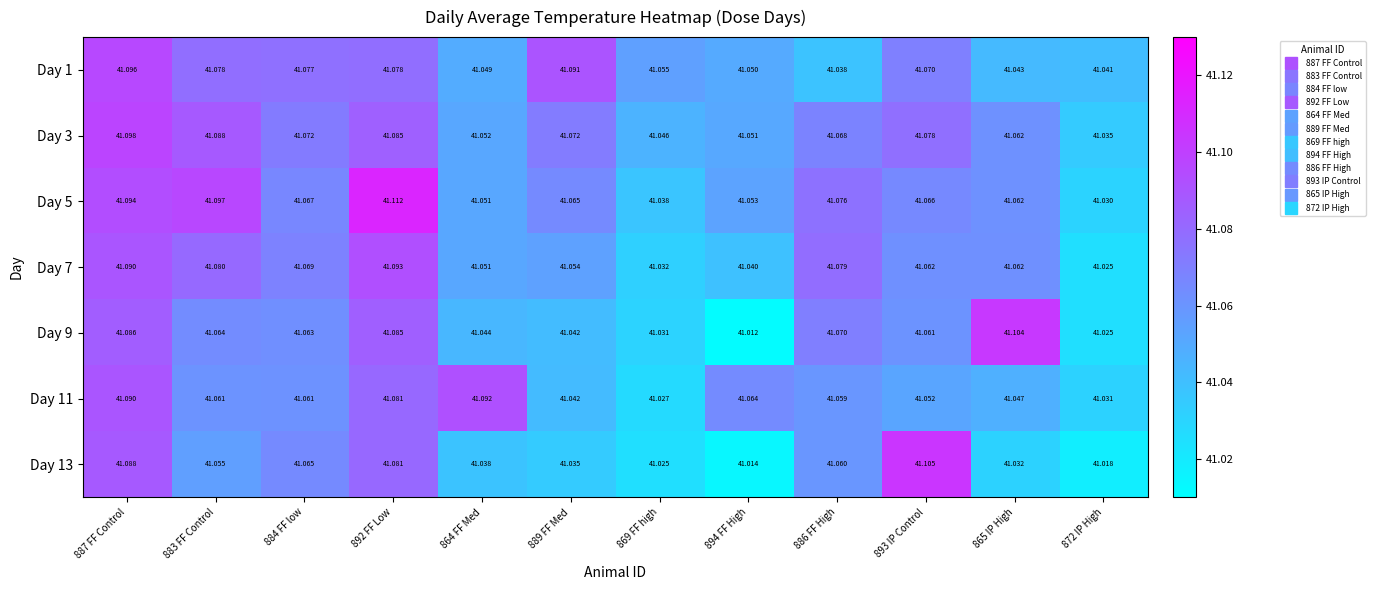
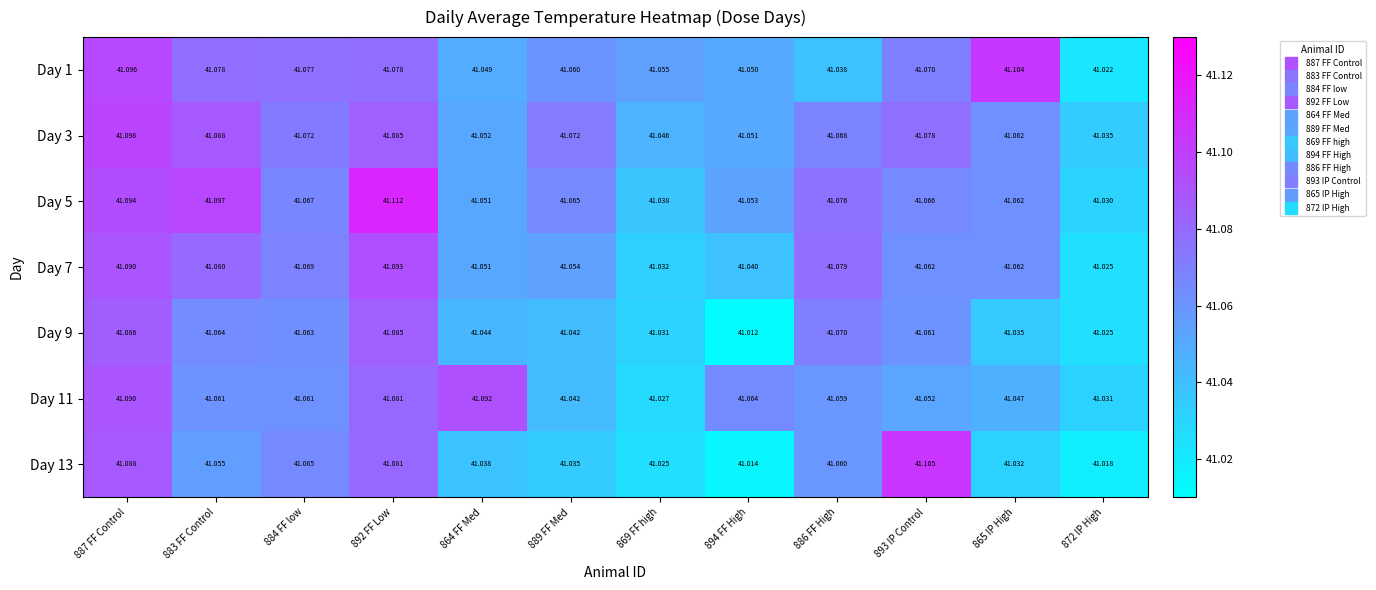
  {
    "Day 1": {
      "887 FF Control": 41.096,
      "883 FF Control": 41.078,
      "884 FF low": 41.077,
      "892 FF Low": 41.078,
      "864 FF Med": 41.049,
-     "889 FF Med": 41.091,
+     "889 FF Med": 41.060,
      "869 FF high": 41.055,
      "894 FF High": 41.050,
      "886 FF High": 41.038,
      "893 IP Control": 41.070,
-     "865 IP High": 41.043,
-     "872 IP High": 41.041
+     "865 IP High": 41.104,
+     "872 IP High": 41.022
    },
    "Day 3": {
      "887 FF Control": 41.098,
      "883 FF Control": 41.088,
      "884 FF low": 41.072,
      "892 FF Low": 41.085,
      "864 FF Med": 41.052,
      "889 FF Med": 41.072,
      "869 FF high": 41.046,
      "894 FF High": 41.051,
      "886 FF High": 41.068,
      "893 IP Control": 41.078,
      "865 IP High": 41.062,
      "872 IP High": 41.035
    },
    "Day 5": {
      "887 FF Control": 41.094,
      "883 FF Control": 41.097,
      "884 FF low": 41.067,
      "892 FF Low": 41.112,
      "864 FF Med": 41.051,
      "889 FF Med": 41.065,
      "869 FF high": 41.038,
      "894 FF High": 41.053,
      "886 FF High": 41.076,
      "893 IP Control": 41.066,
      "865 IP High": 41.062,
      "872 IP High": 41.030
    },
    "Day 7": {
      "887 FF Control": 41.090,
      "883 FF Control": 41.080,
      "884 FF low": 41.069,
      "892 FF Low": 41.093,
      "864 FF Med": 41.051,
      "889 FF Med": 41.054,
      "869 FF high": 41.032,
      "894 FF High": 41.040,
      "886 FF High": 41.079,
      "893 IP Control": 41.062,
      "865 IP High": 41.062,
      "872 IP High": 41.025
    },
    "Day 9": {
      "887 FF Control": 41.086,
      "883 FF Control": 41.064,
      "884 FF low": 41.063,
      "892 FF Low": 41.085,
      "864 FF Med": 41.044,
      "889 FF Med": 41.042,
      "869 FF high": 41.031,
      "894 FF High": 41.012,
      "886 FF High": 41.070,
      "893 IP Control": 41.061,
-     "865 IP High": 41.104,
+     "865 IP High": 41.035,
      "872 IP High": 41.025
    },
    "Day 11": {
      "887 FF Control": 41.090,
      "883 FF Control": 41.061,
      "884 FF low": 41.061,
      "892 FF Low": 41.081,
      "864 FF Med": 41.092,
      "889 FF Med": 41.042,
      "869 FF high": 41.027,
      "894 FF High": 41.064,
      "886 FF High": 41.059,
      "893 IP Control": 41.052,
      "865 IP High": 41.047,
      "872 IP High": 41.031
    },
    "Day 13": {
      "887 FF Control": 41.088,
      "883 FF Control": 41.055,
      "884 FF low": 41.065,
      "892 FF Low": 41.081,
      "864 FF Med": 41.038,
      "889 FF Med": 41.035,
      "869 FF high": 41.025,
      "894 FF High": 41.014,
      "886 FF High": 41.060,
      "893 IP Control": 41.105,
      "865 IP High": 41.032,
      "872 IP High": 41.018
    }
  }
